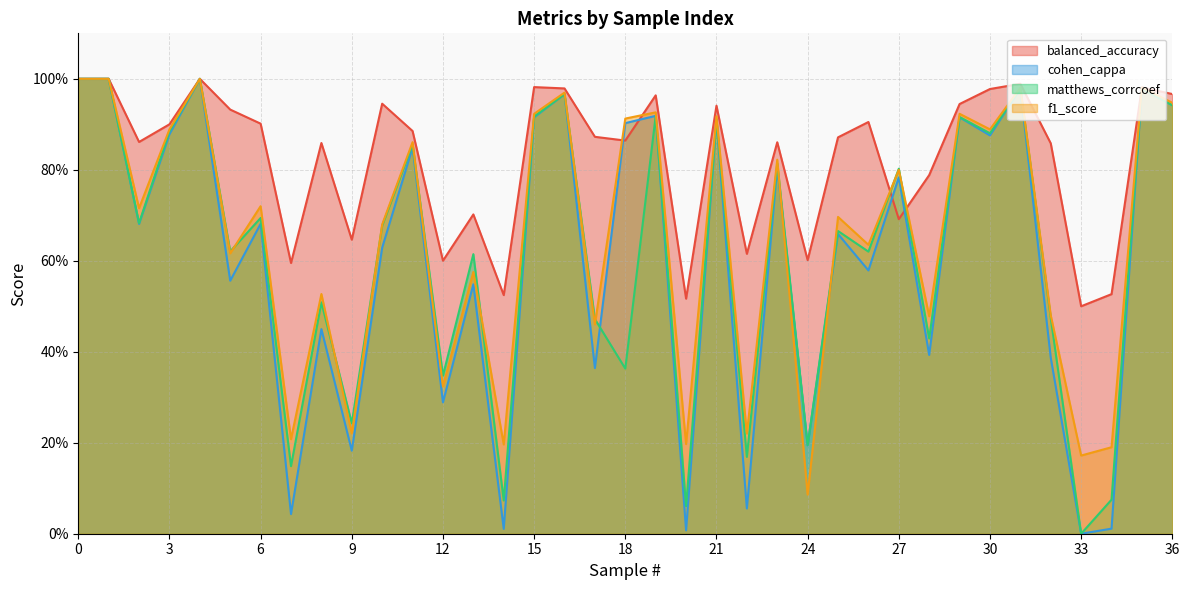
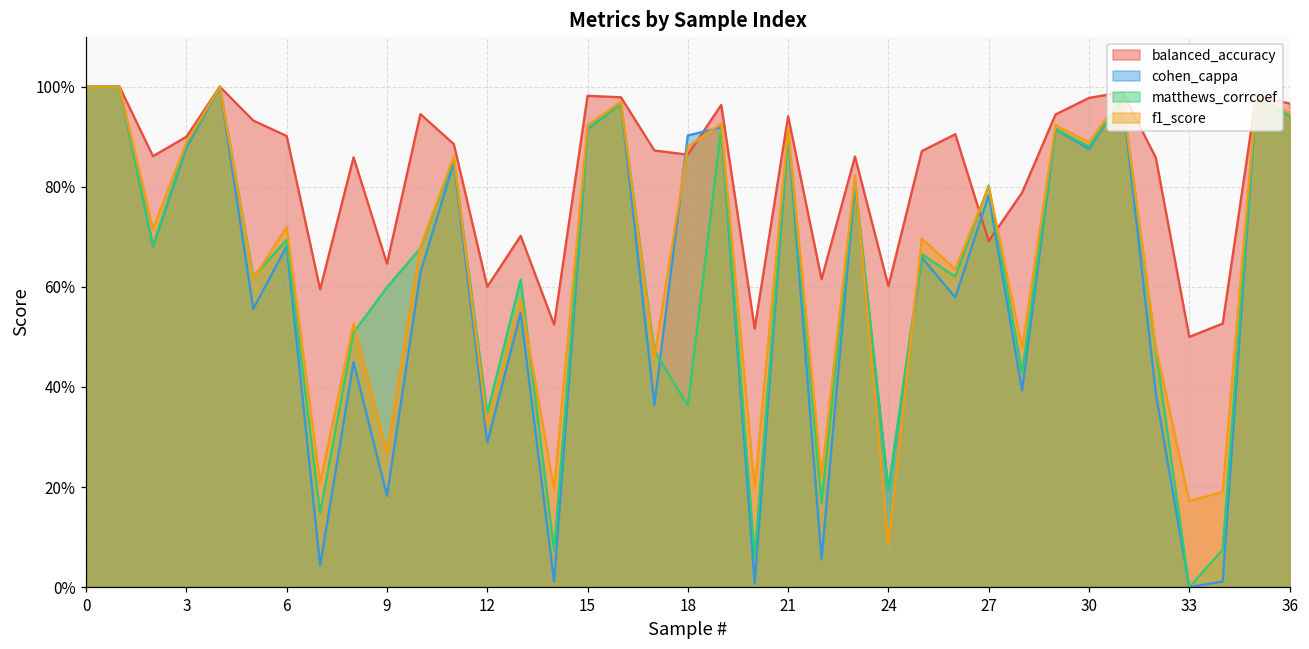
  {
    "balanced_accuracy": {
      "3": "90%",
      "6": "90%",
      "9": "65%",
      "12": "60%",
      "15": "98%",
      "18": "86%",
      "21": "94%",
      "24": "60%",
      "27": "69%",
      "30": "98%",
      "33": "50%",
      "36": "97%"
    },
    "cohen_cappa": {
      "3": "88%",
      "6": "68%",
      "9": "18%",
      "12": "29%",
      "18": "90%",
      "27": "78%"
    },
    "matthews_corrcoef": {
      "6": "69%",
-     "9": "24%",
+     "9": "60%",
      "12": "35%",
      "18": "36%"
    },
    "f1_score": {
      "6": "72%",
-     "9": "22%",
+     "9": "27%",
      "12": "32%",
      "15": "92%",
-     "18": "91%",
+     "18": "88%",
      "21": "92%",
      "24": "9%",
      "30": "89%",
      "33": "17%"
    }
  }
